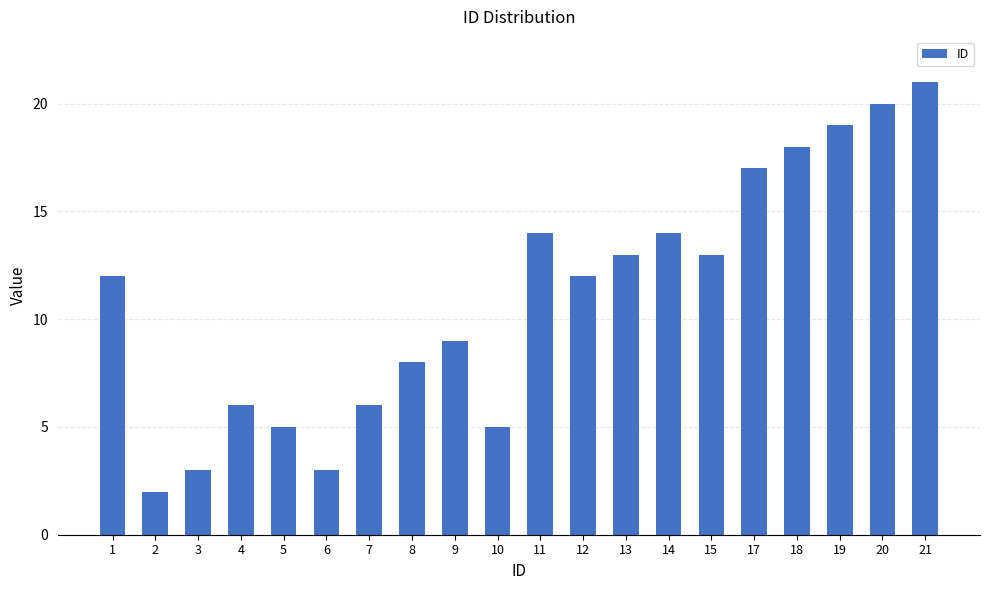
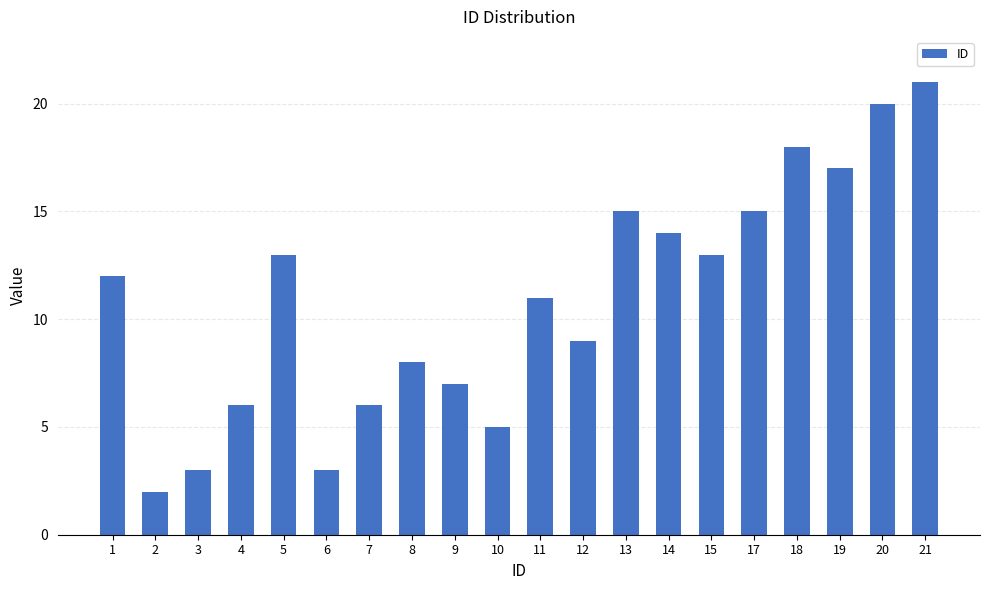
  {
    "1": 12,
    "2": 2,
    "3": 3,
    "4": 6,
-   "5": 5,
+   "5": 13,
    "6": 3,
    "7": 6,
    "8": 8,
-   "9": 9,
+   "9": 7,
    "10": 5,
-   "11": 14,
-   "12": 12,
-   "13": 13,
+   "11": 11,
+   "12": 9,
+   "13": 15,
    "14": 14,
    "15": 13,
-   "17": 17,
+   "17": 15,
    "18": 18,
-   "19": 19,
+   "19": 17,
    "20": 20,
    "21": 21
  }
